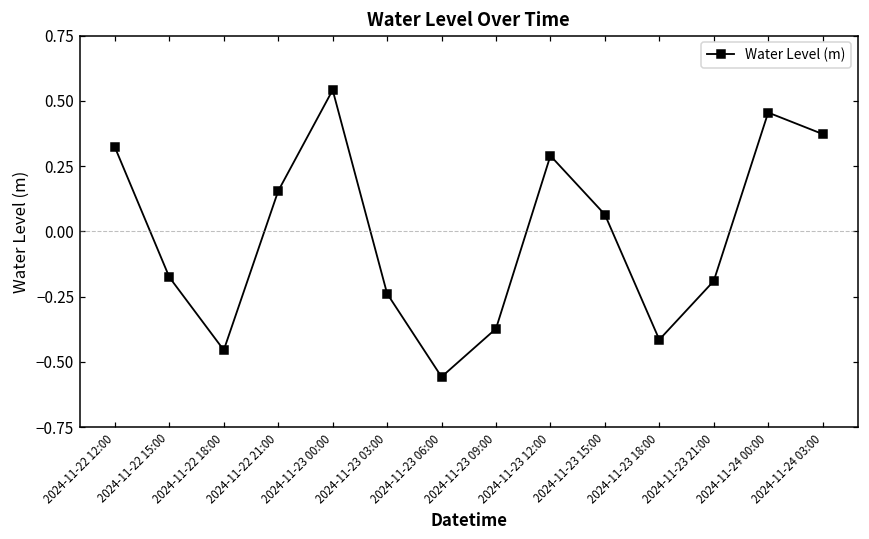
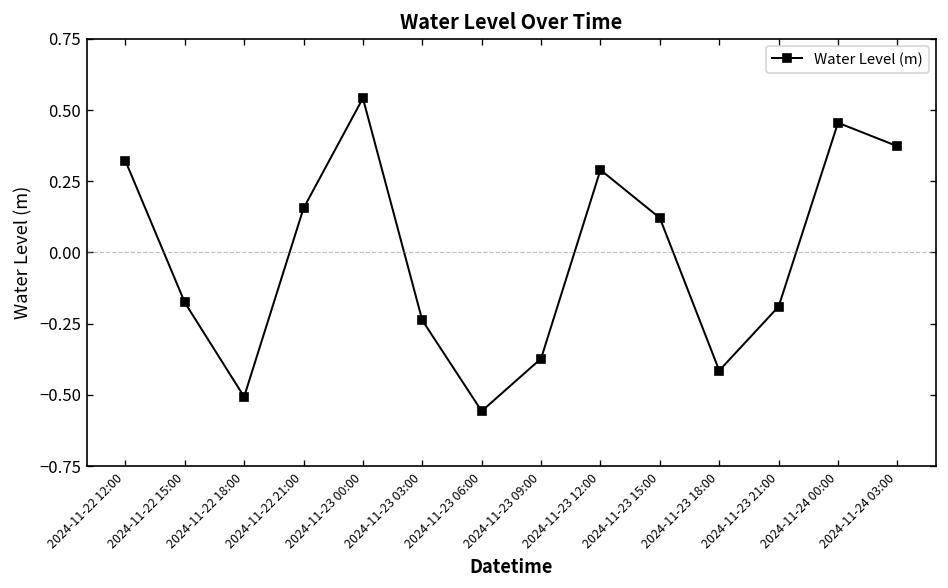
  {
    "2024-11-22 12:00": 0.32,
    "2024-11-22 15:00": -0.18,
-   "2024-11-22 18:00": -0.45,
+   "2024-11-22 18:00": -0.51,
    "2024-11-22 21:00": 0.15,
    "2024-11-23 00:00": 0.54,
    "2024-11-23 03:00": -0.24,
    "2024-11-23 06:00": -0.56,
    "2024-11-23 09:00": -0.37,
    "2024-11-23 12:00": 0.29,
-   "2024-11-23 15:00": 0.06,
+   "2024-11-23 15:00": 0.12,
    "2024-11-23 18:00": -0.41,
    "2024-11-23 21:00": -0.19,
    "2024-11-24 00:00": 0.46,
    "2024-11-24 03:00": 0.37
  }
